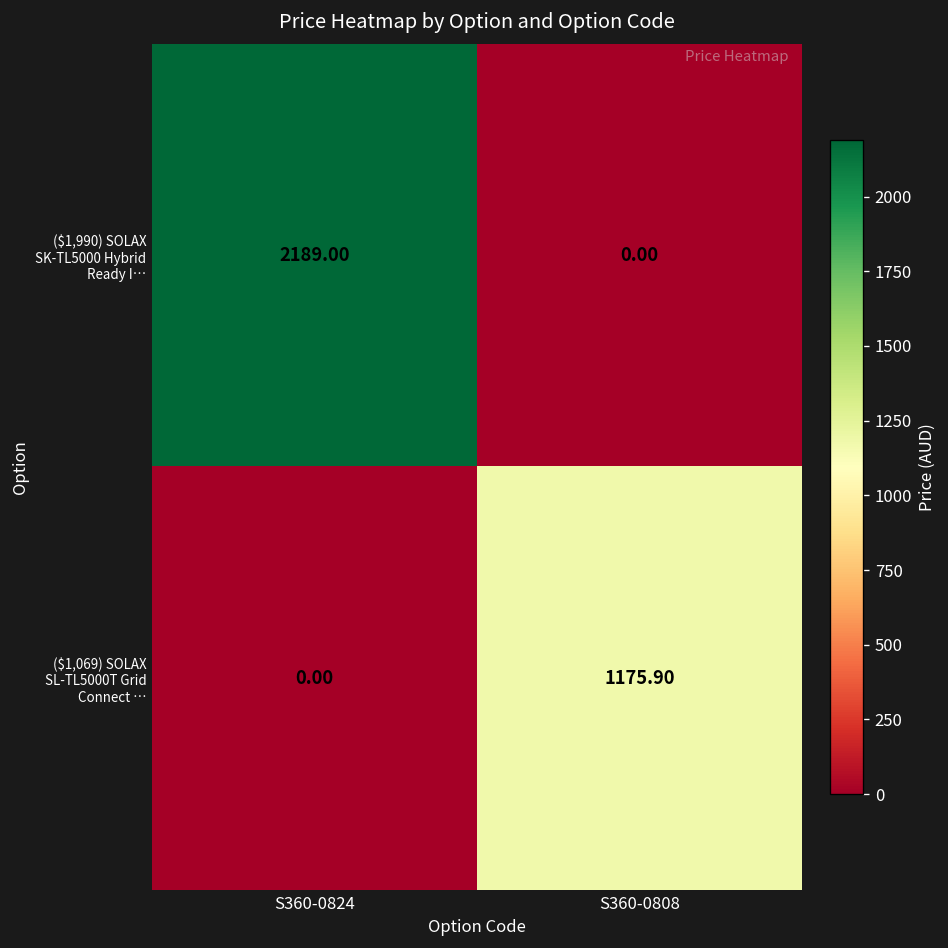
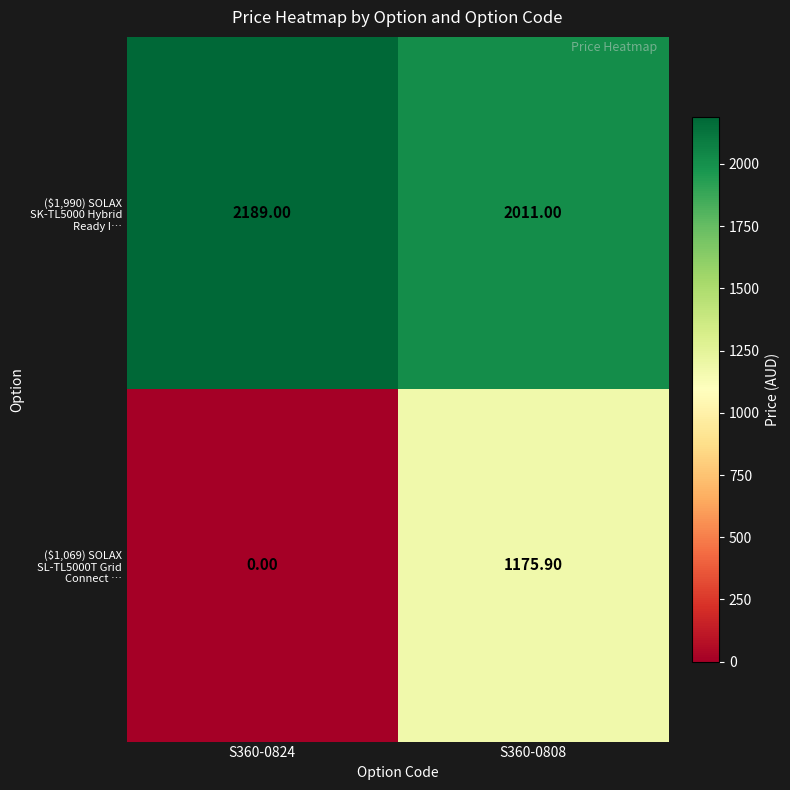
  {
    "($1,990) SOLAX SK-TL5000 Hybrid Ready I…": {
      "S360-0824": 2189.00,
-     "S360-0808": 0.00
+     "S360-0808": 2011.00
    },
    "($1,069) SOLAX SL-TL5000T Grid Connect …": {
      "S360-0824": 0.00,
      "S360-0808": 1175.90
    }
  }
